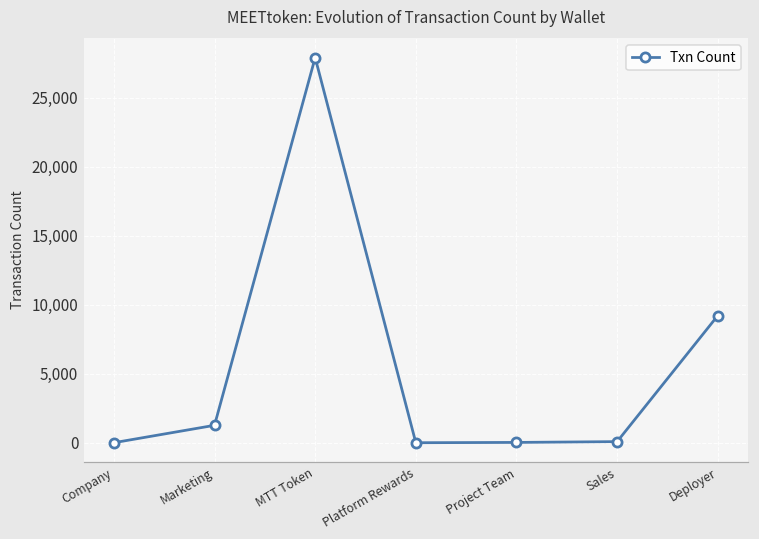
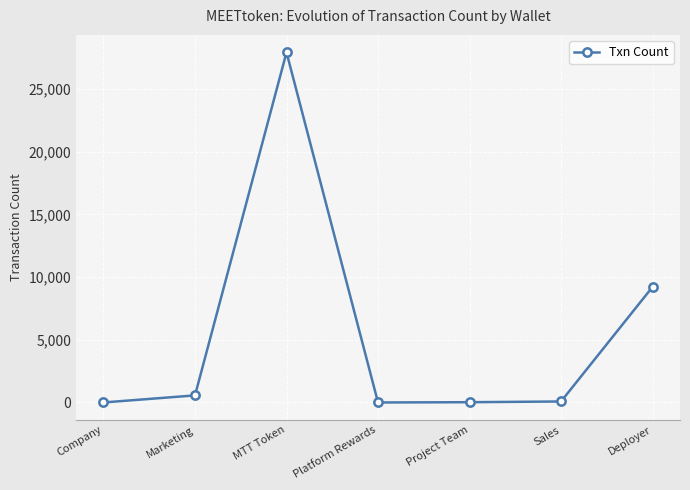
  {
    "Company": "0",
-   "Marketing": "1,300",
+   "Marketing": "600",
    "MTT Token": "27,900",
    "Platform Rewards": "0",
    "Project Team": "0",
    "Sales": "100",
    "Deployer": "9,200"
  }
